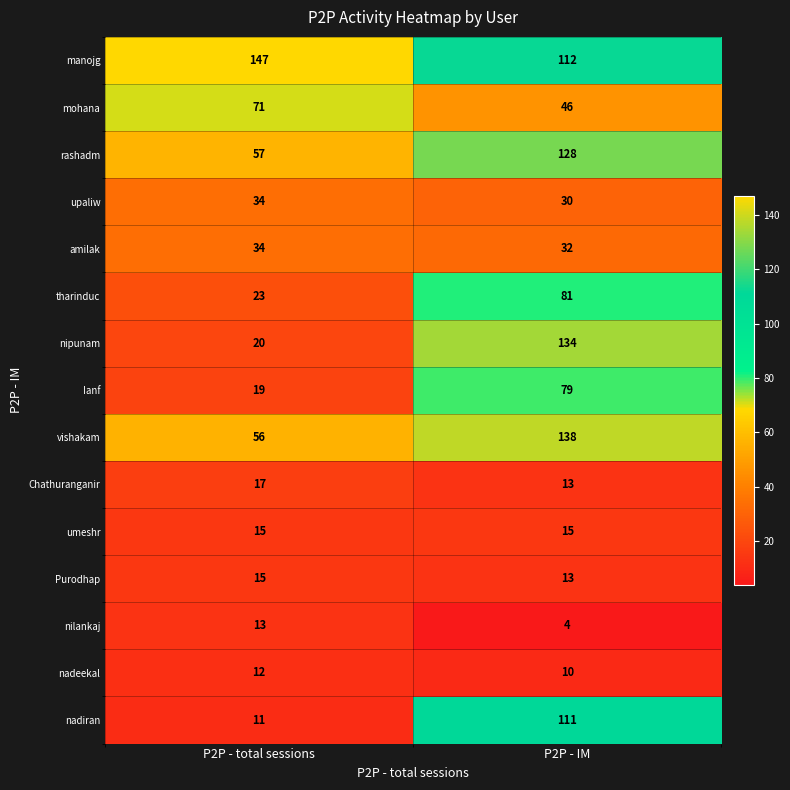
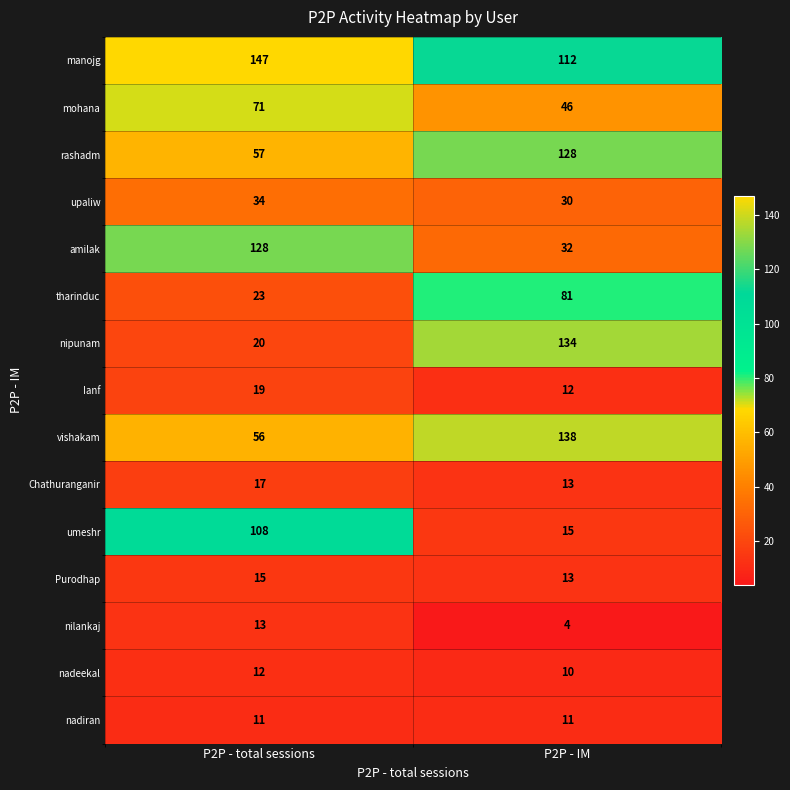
  {
    "manojg": {
      "P2P - total sessions": 147,
      "P2P - IM": 112
    },
    "mohana": {
      "P2P - total sessions": 71,
      "P2P - IM": 46
    },
    "rashadm": {
      "P2P - total sessions": 57,
      "P2P - IM": 128
    },
    "upaliw": {
      "P2P - total sessions": 34,
      "P2P - IM": 30
    },
    "amilak": {
-     "P2P - total sessions": 34,
+     "P2P - total sessions": 128,
      "P2P - IM": 32
    },
    "tharinduc": {
      "P2P - total sessions": 23,
      "P2P - IM": 81
    },
    "nipunam": {
      "P2P - total sessions": 20,
      "P2P - IM": 134
    },
    "Ianf": {
      "P2P - total sessions": 19,
-     "P2P - IM": 79
+     "P2P - IM": 12
    },
    "vishakam": {
      "P2P - total sessions": 56,
      "P2P - IM": 138
    },
    "Chathuranganir": {
      "P2P - total sessions": 17,
      "P2P - IM": 13
    },
    "umeshr": {
-     "P2P - total sessions": 15,
+     "P2P - total sessions": 108,
      "P2P - IM": 15
    },
    "Purodhap": {
      "P2P - total sessions": 15,
      "P2P - IM": 13
    },
    "nilankaj": {
      "P2P - total sessions": 13,
      "P2P - IM": 4
    },
    "nadeekal": {
      "P2P - total sessions": 12,
      "P2P - IM": 10
    },
    "nadiran": {
      "P2P - total sessions": 11,
-     "P2P - IM": 111
+     "P2P - IM": 11
    }
  }
